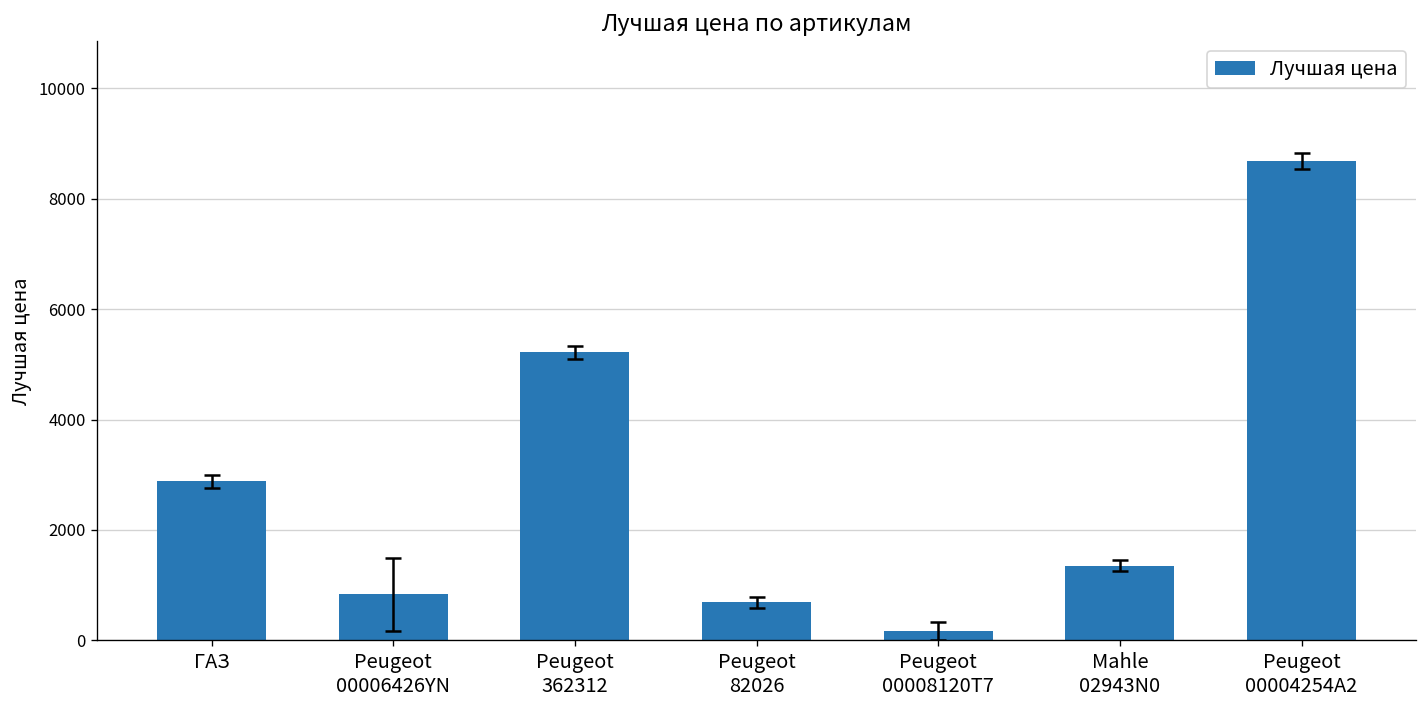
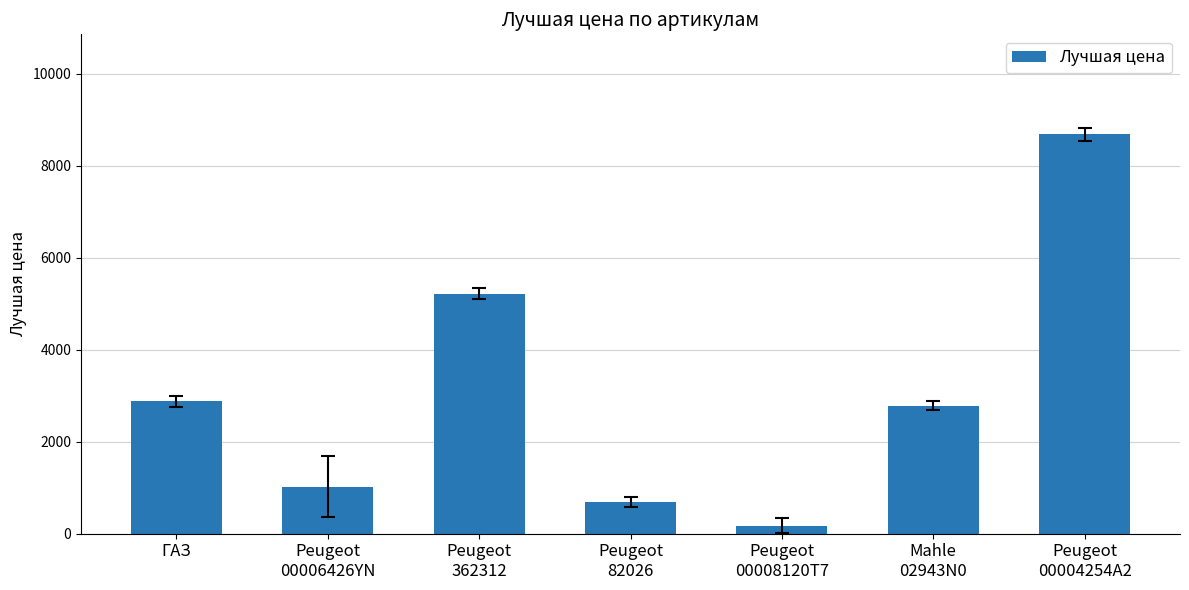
  {
    "Лучшая цена": {
      "ГАЗ": 2900,
-     "Peugeot 00006426YN": 800,
+     "Peugeot 00006426YN": 1000,
      "Peugeot 362312": 5200,
      "Peugeot 82026": 700,
      "Peugeot 00008120T7": 200,
-     "Mahle 02943N0": 1400,
+     "Mahle 02943N0": 2800,
      "Peugeot 00004254A2": 8700
    }
  }
